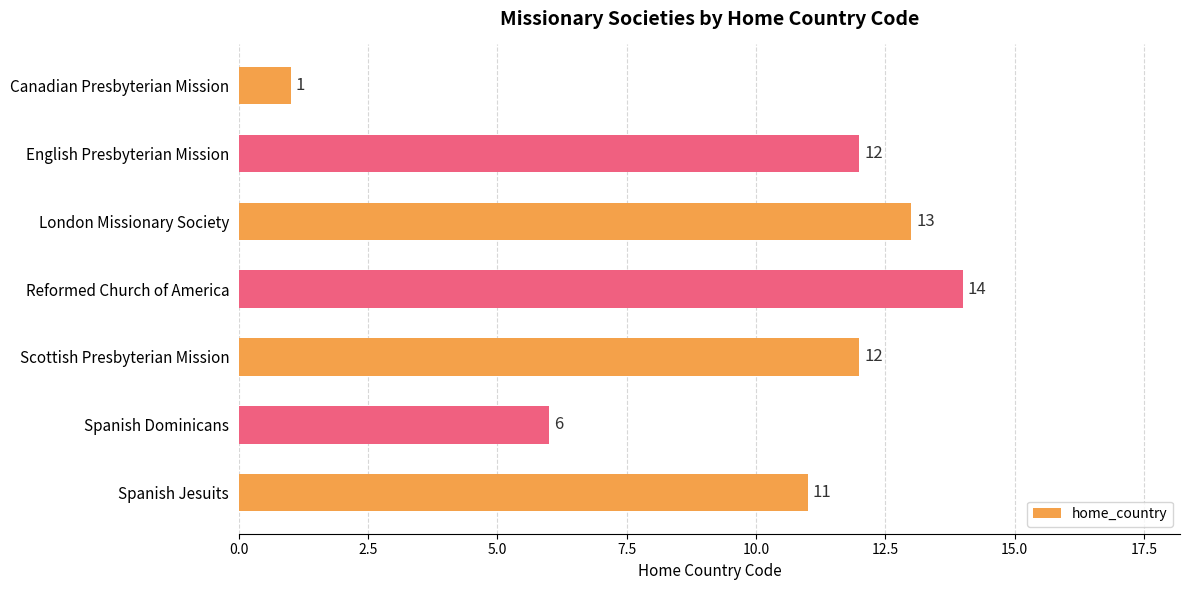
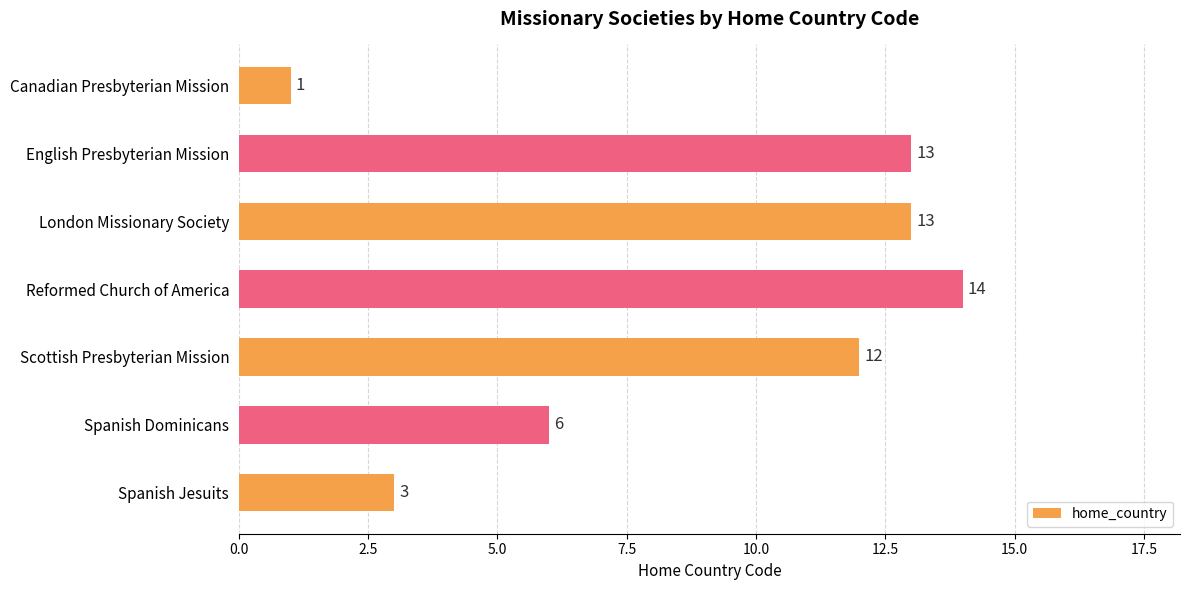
  {
    "Canadian Presbyterian Mission": 1,
-   "English Presbyterian Mission": 12,
+   "English Presbyterian Mission": 13,
    "London Missionary Society": 13,
    "Reformed Church of America": 14,
    "Scottish Presbyterian Mission": 12,
    "Spanish Dominicans": 6,
-   "Spanish Jesuits": 11
+   "Spanish Jesuits": 3
  }
